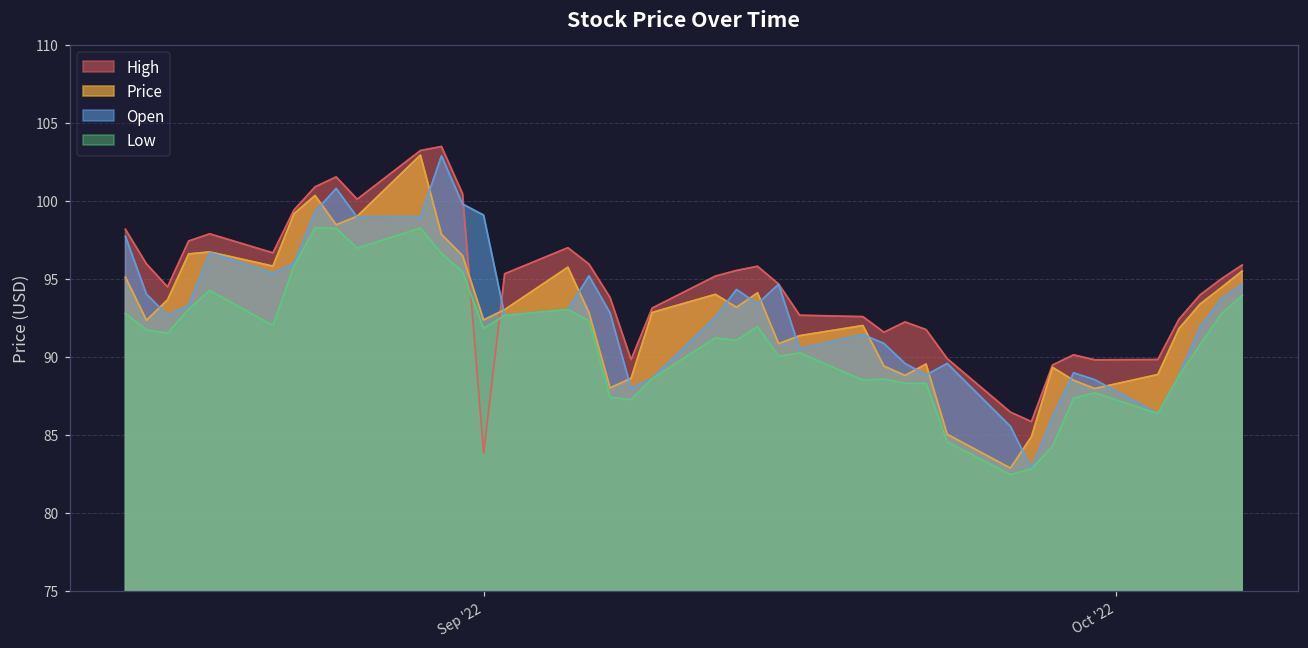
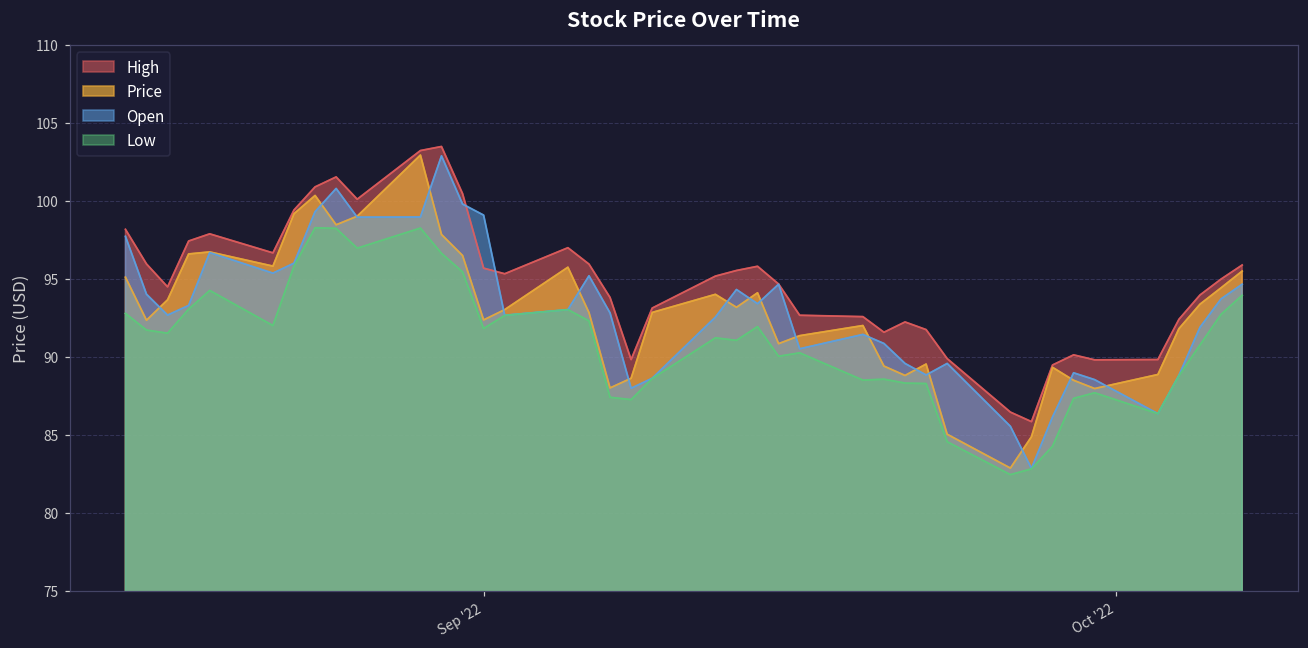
  {
    "High": {
-     "Sep '22": 83.8
+     "Sep '22": 95.7
    },
    "Price": {
      "Sep '22": 92.4
    },
    "Open": {
      "Sep '22": 99.1
    },
    "Low": {
      "Sep '22": 91.8
    }
  }
